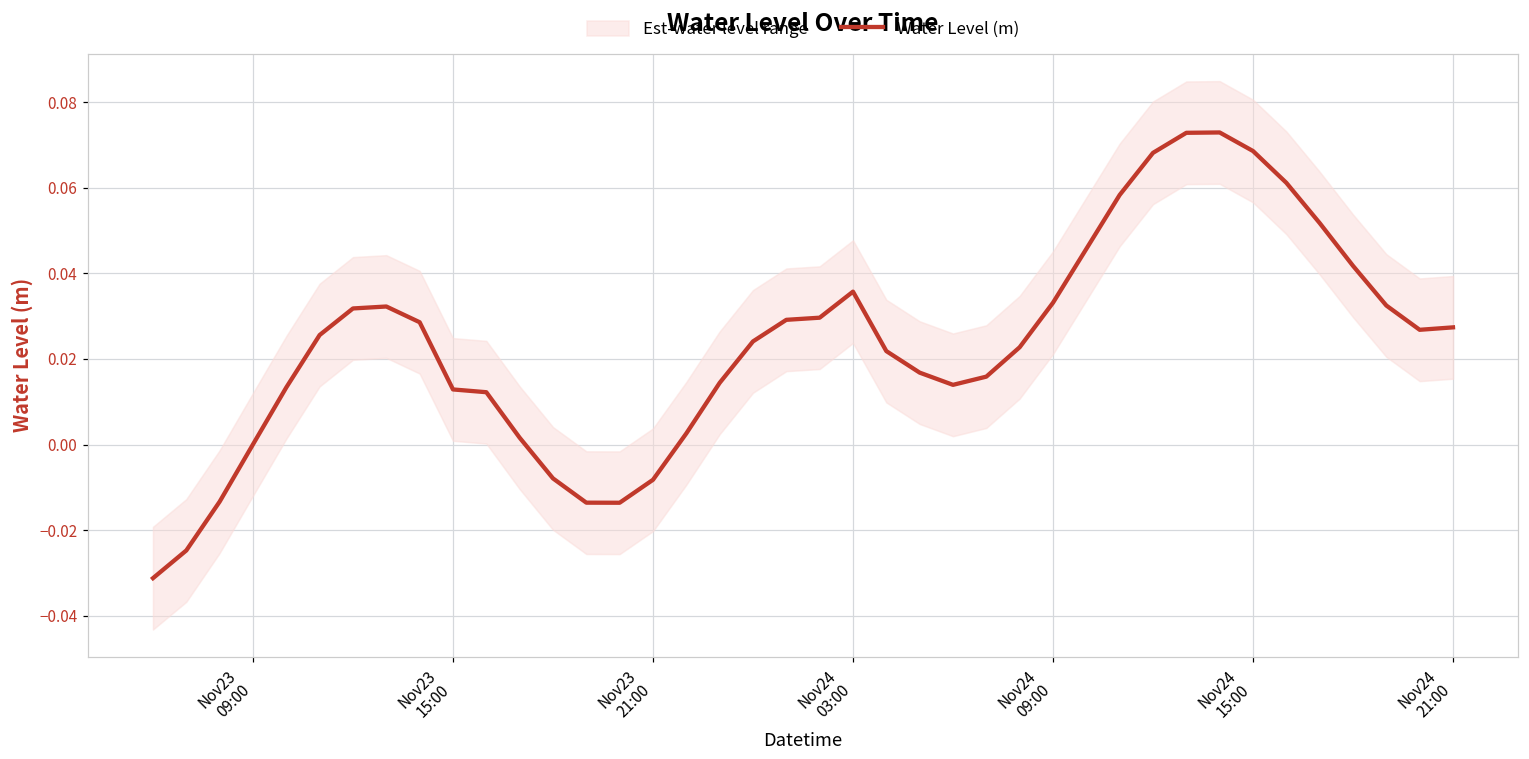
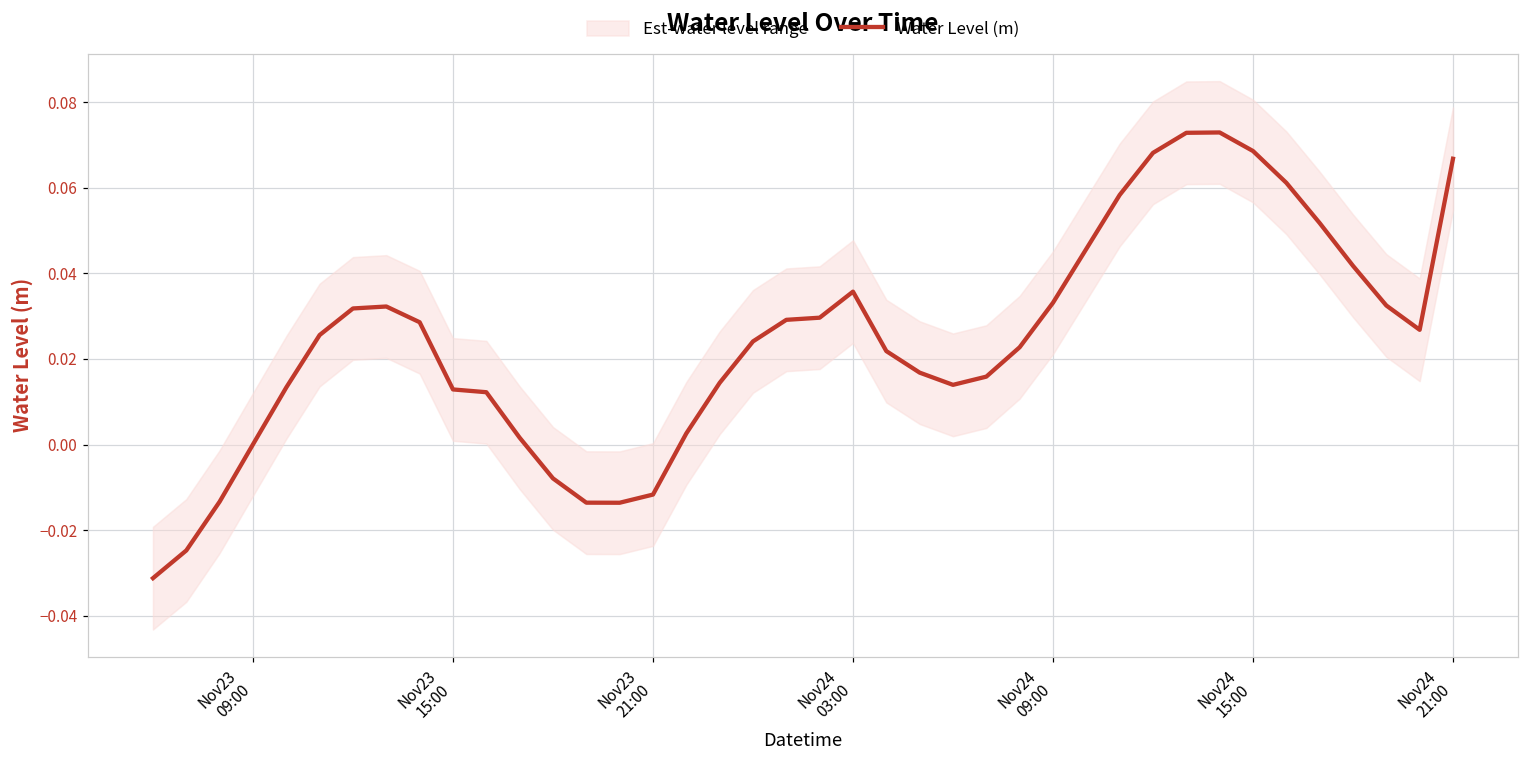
  {
    "Water Level (m)": {
      "Nov23 09:00": 0.000,
      "Nov23 15:00": 0.013,
-     "Nov23 21:00": -0.008,
+     "Nov23 21:00": -0.012,
      "Nov24 03:00": 0.036,
      "Nov24 09:00": 0.033,
      "Nov24 15:00": 0.069,
-     "Nov24 21:00": 0.027
+     "Nov24 21:00": 0.067
    }
  }
